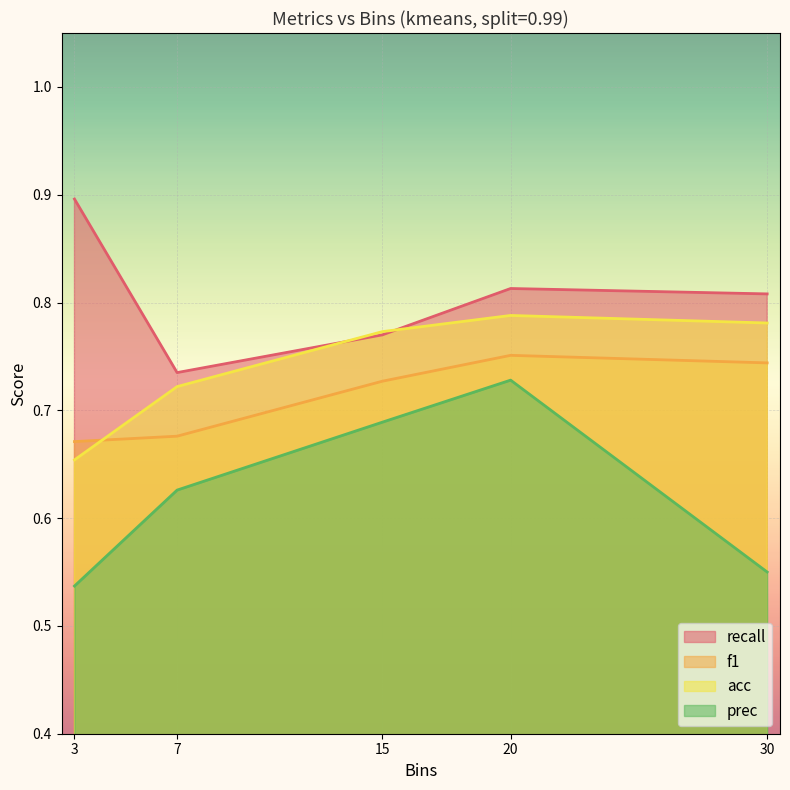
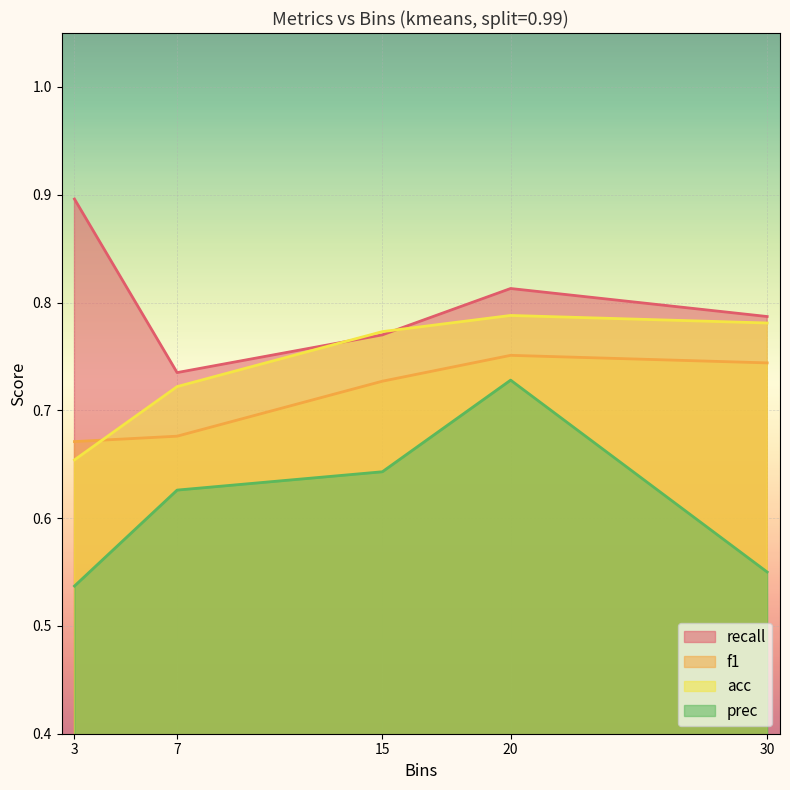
  {
    "recall": {
      "3": 0.896,
      "7": 0.735,
      "15": 0.770,
      "20": 0.813,
-     "30": 0.808
+     "30": 0.787
    },
    "prec": {
      "3": 0.537,
      "7": 0.626,
-     "15": 0.689,
+     "15": 0.643,
      "20": 0.728,
      "30": 0.550
    }
  }
